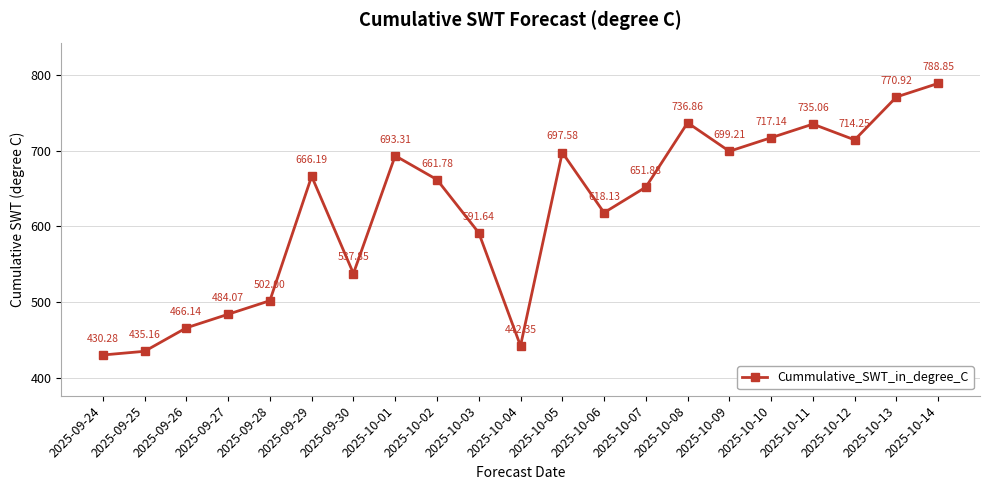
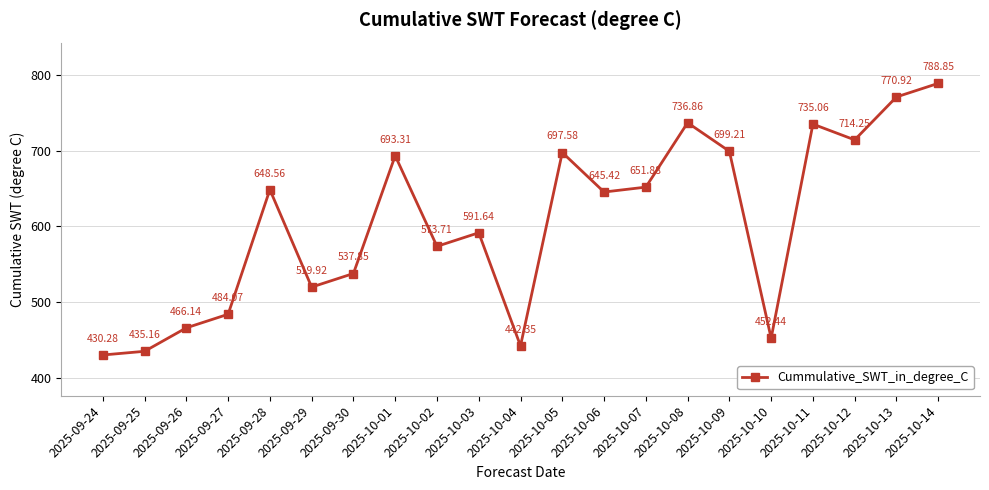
  {
    "2025-09-24": 430.28,
    "2025-09-25": 435.16,
    "2025-09-26": 466.14,
    "2025-09-27": 484.07,
-   "2025-09-28": 502.00,
-   "2025-09-29": 666.19,
+   "2025-09-28": 648.56,
+   "2025-09-29": 519.92,
    "2025-09-30": 537.85,
    "2025-10-01": 693.31,
-   "2025-10-02": 661.78,
+   "2025-10-02": 573.71,
    "2025-10-03": 591.64,
    "2025-10-04": 442.35,
    "2025-10-05": 697.58,
-   "2025-10-06": 618.13,
+   "2025-10-06": 645.42,
    "2025-10-07": 651.88,
    "2025-10-08": 736.86,
    "2025-10-09": 699.21,
-   "2025-10-10": 717.14,
+   "2025-10-10": 452.44,
    "2025-10-11": 735.06,
    "2025-10-12": 714.25,
    "2025-10-13": 770.92,
    "2025-10-14": 788.85
  }
